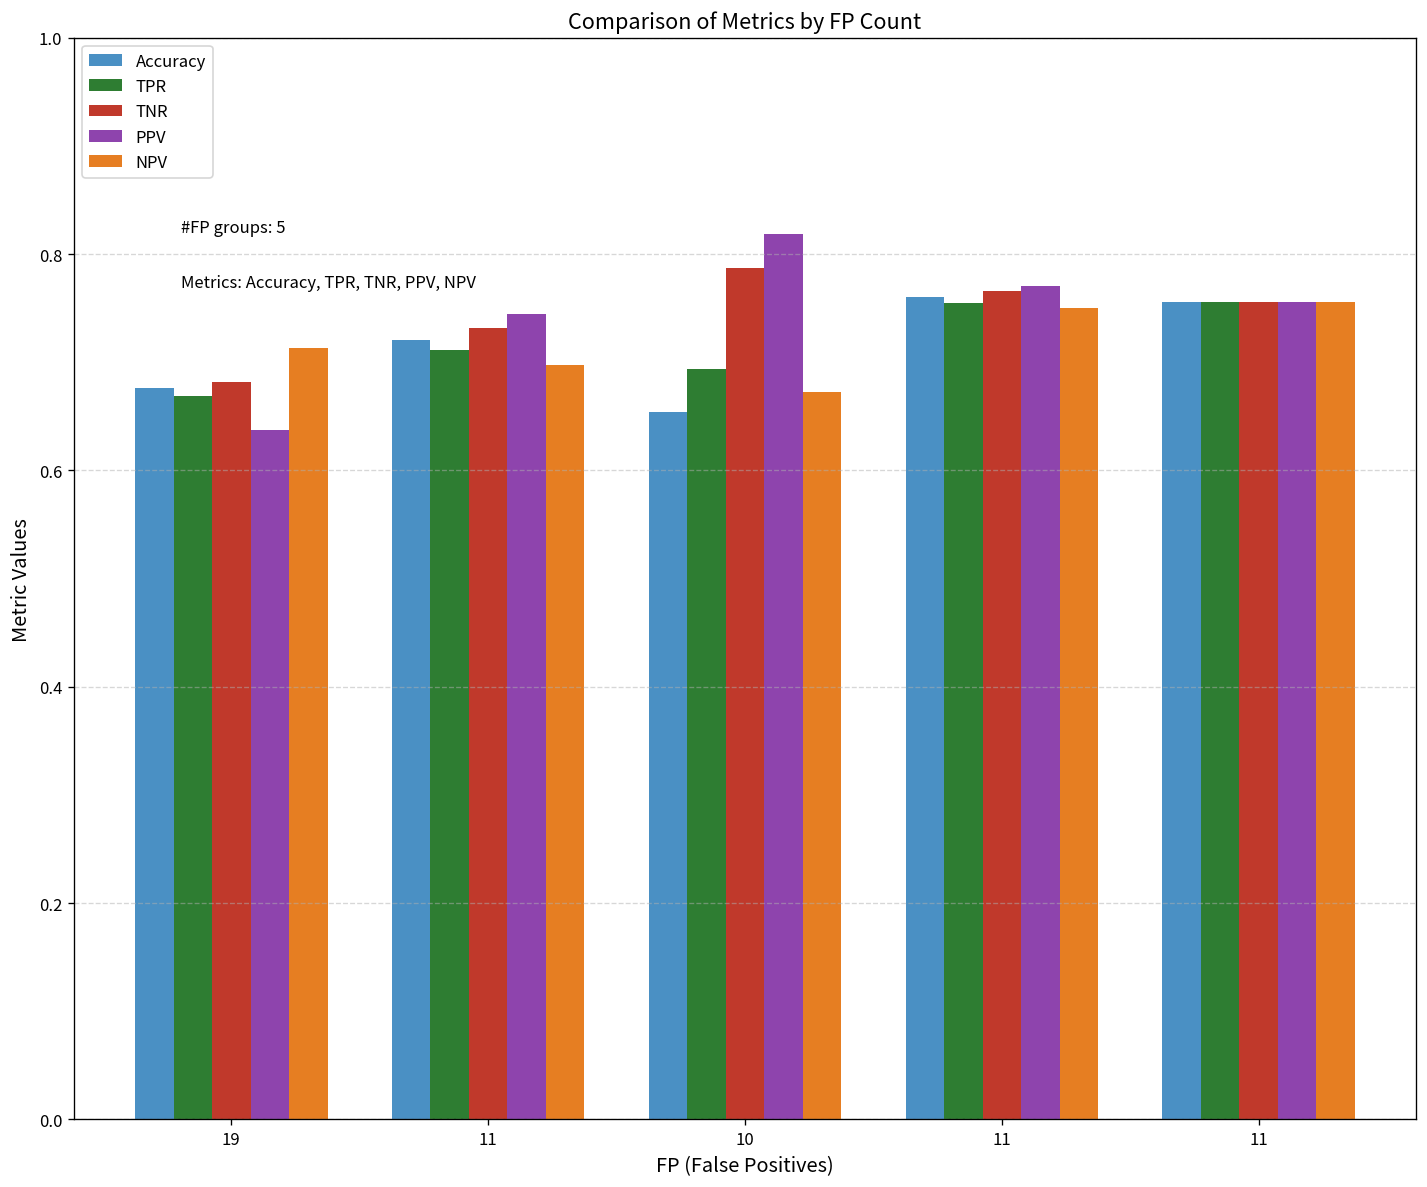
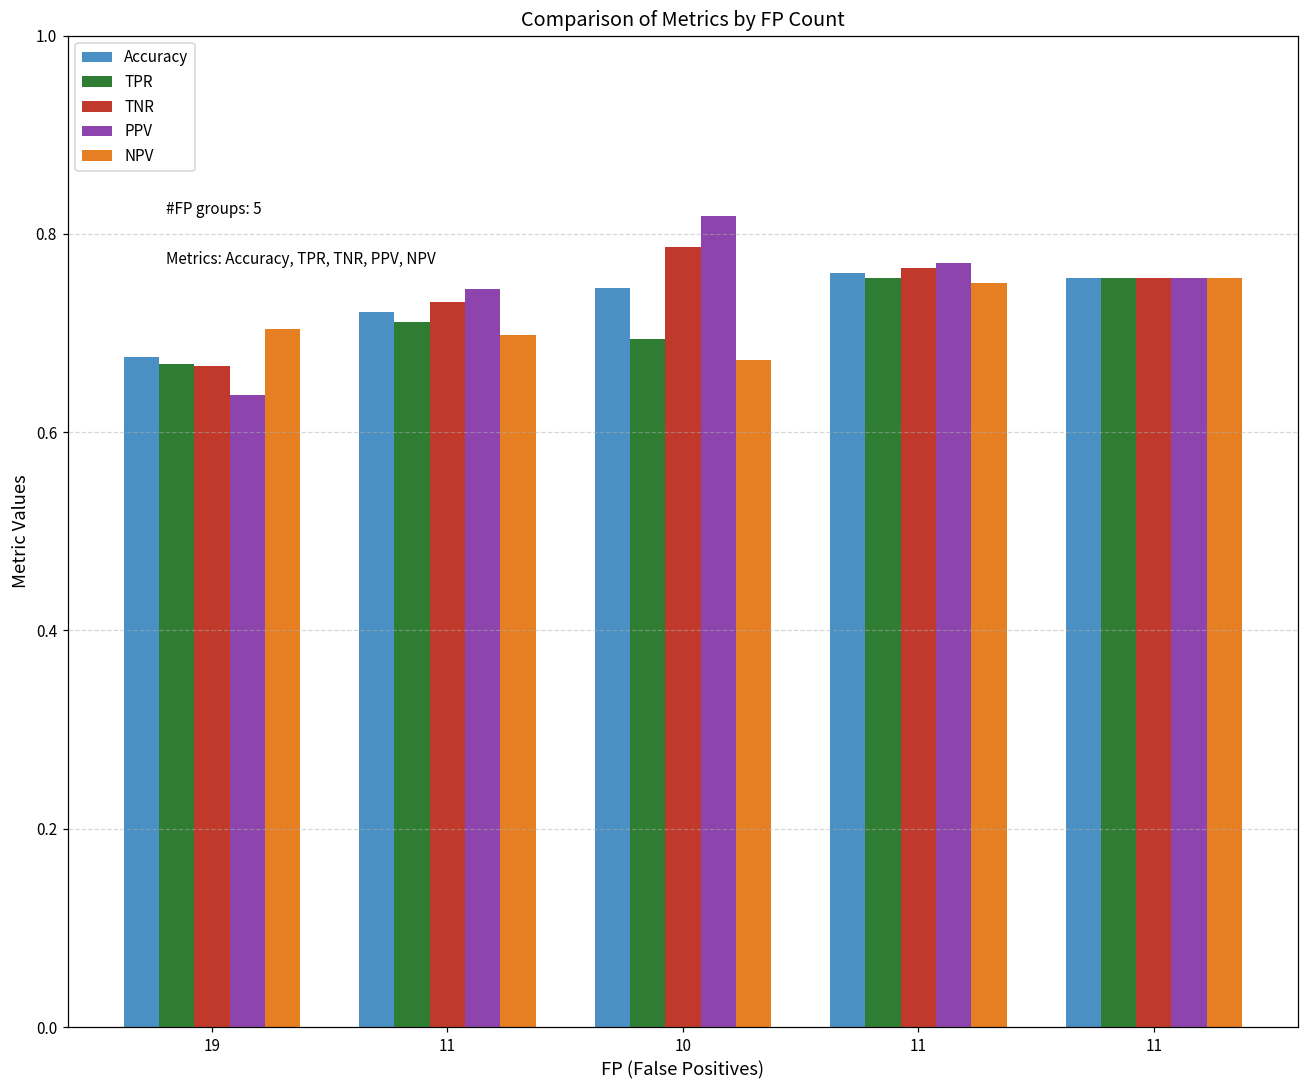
  {
    "Accuracy": {
      "19": 0.68,
-     "10": 0.65
+     "10": 0.75
    },
    "TPR": {
      "19": 0.67,
      "10": 0.69
    },
    "TNR": {
-     "19": 0.68,
+     "19": 0.67,
      "10": 0.79
    },
    "PPV": {
      "19": 0.64,
      "10": 0.82
    },
    "NPV": {
-     "19": 0.71,
+     "19": 0.70,
      "10": 0.67
    }
  }
